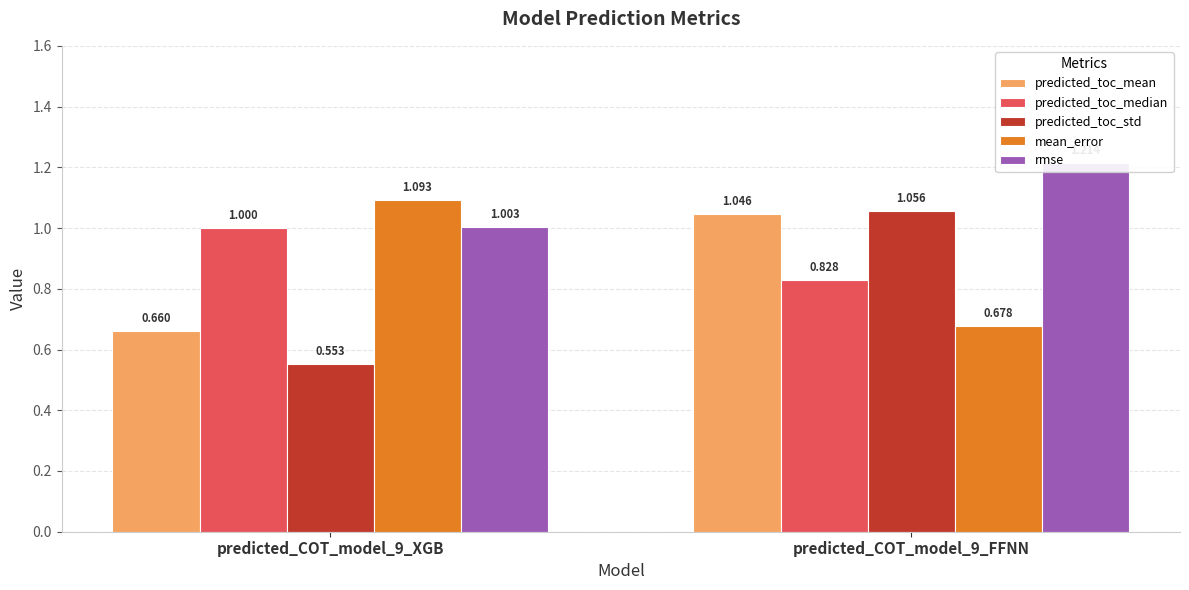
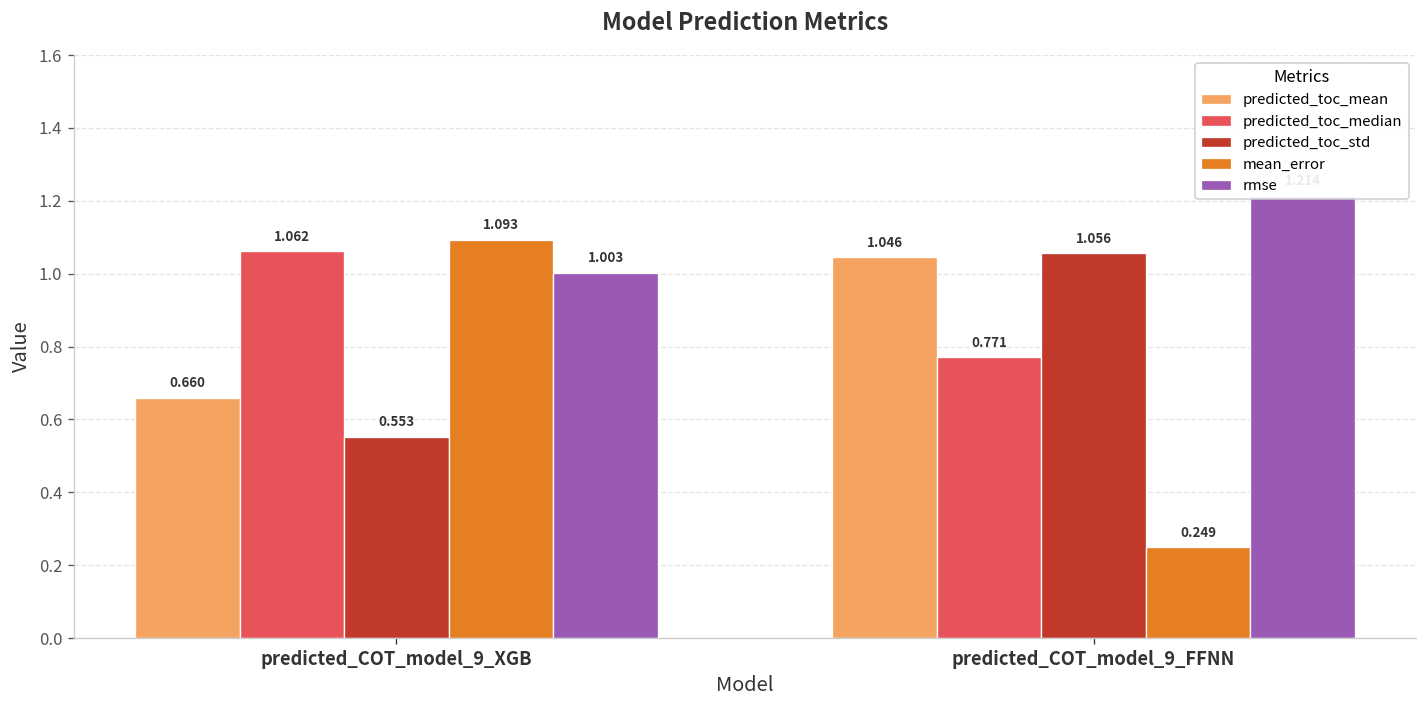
  {
    "predicted_toc_mean": {
      "predicted_COT_model_9_XGB": 0.660,
      "predicted_COT_model_9_FFNN": 1.046
    },
    "predicted_toc_median": {
-     "predicted_COT_model_9_XGB": 1.000,
-     "predicted_COT_model_9_FFNN": 0.828
+     "predicted_COT_model_9_XGB": 1.062,
+     "predicted_COT_model_9_FFNN": 0.771
    },
    "predicted_toc_std": {
      "predicted_COT_model_9_XGB": 0.553,
      "predicted_COT_model_9_FFNN": 1.056
    },
    "mean_error": {
      "predicted_COT_model_9_XGB": 1.093,
-     "predicted_COT_model_9_FFNN": 0.678
+     "predicted_COT_model_9_FFNN": 0.249
    },
    "rmse": {
      "predicted_COT_model_9_XGB": 1.003
    }
  }
